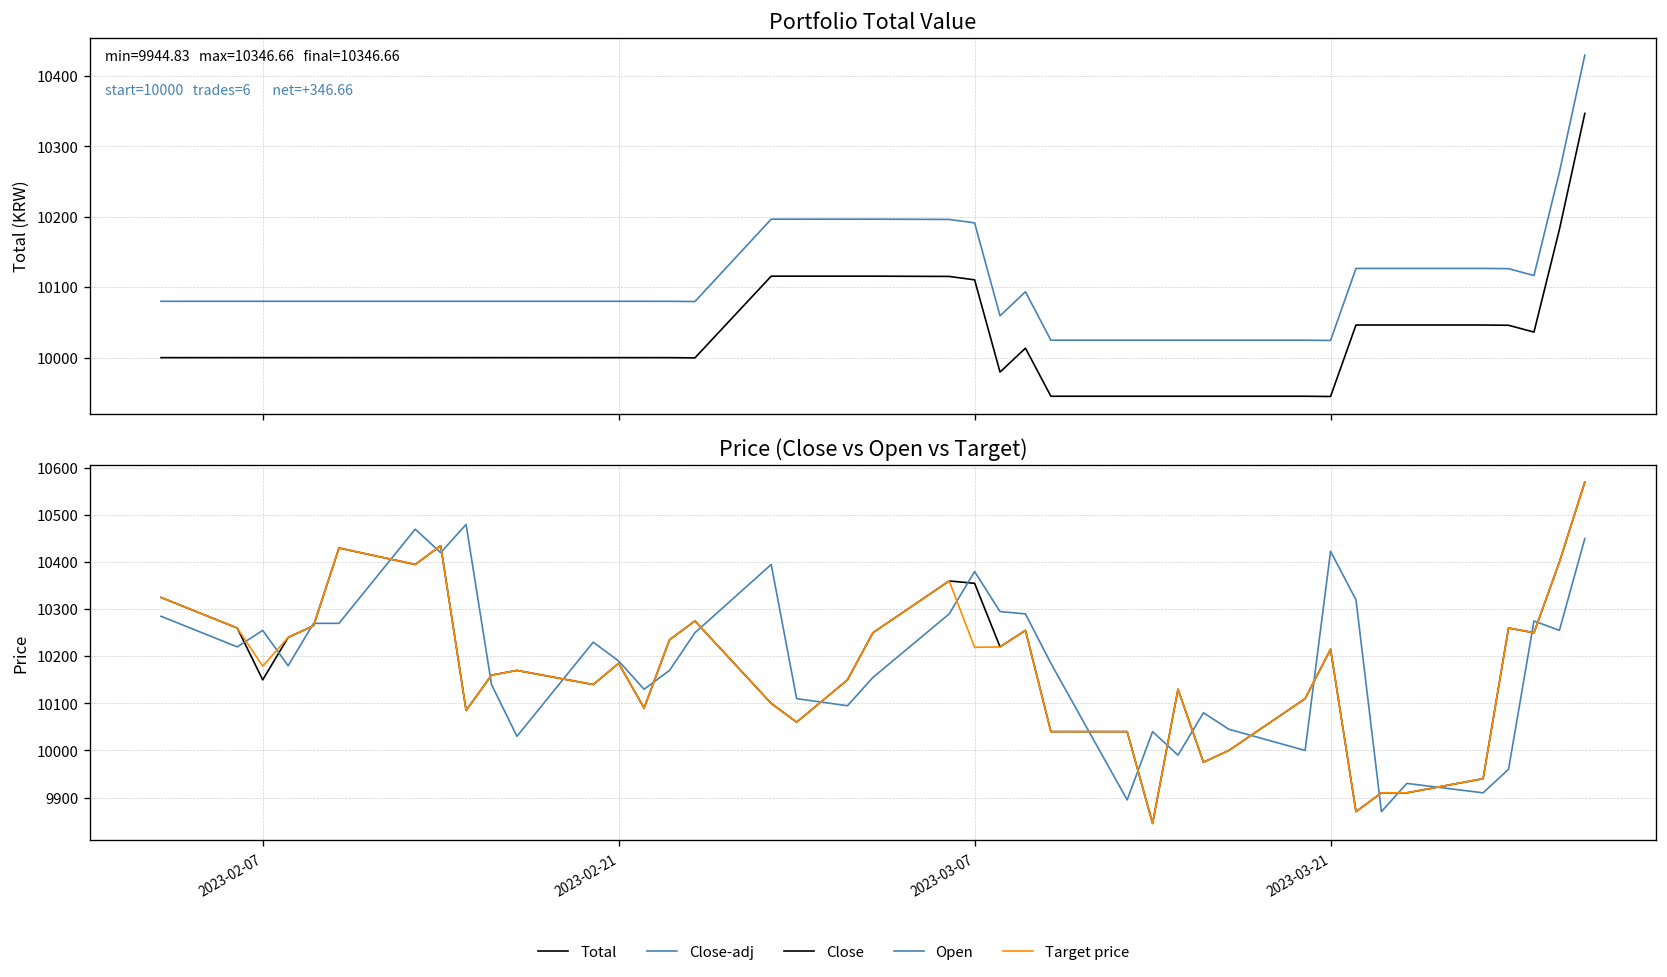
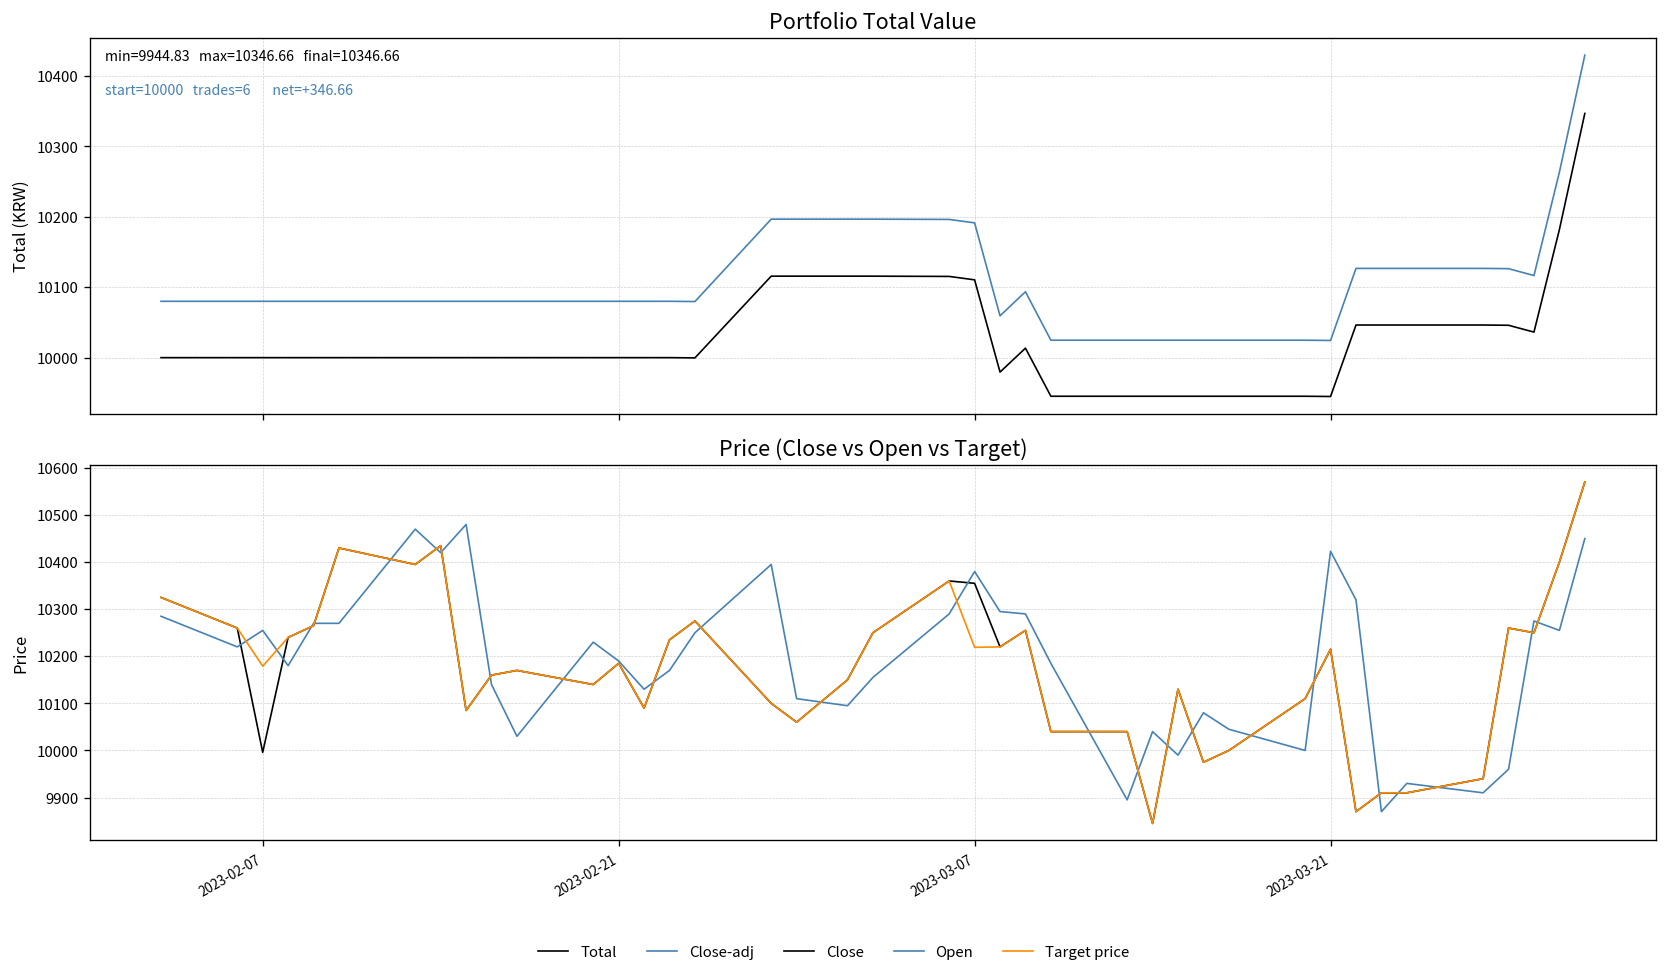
  {
    "Price (Close vs Open vs Target)": {
      "Close": {
-       "2023-02-07": 10150,
+       "2023-02-07": 10000,
        "2023-03-07": 10360
      },
      "Open": {
        "2023-02-07": 10260,
        "2023-03-07": 10380,
        "2023-03-21": 10420
      },
      "Target price": {
        "2023-02-07": 10180,
        "2023-03-07": 10220
      }
    }
  }
